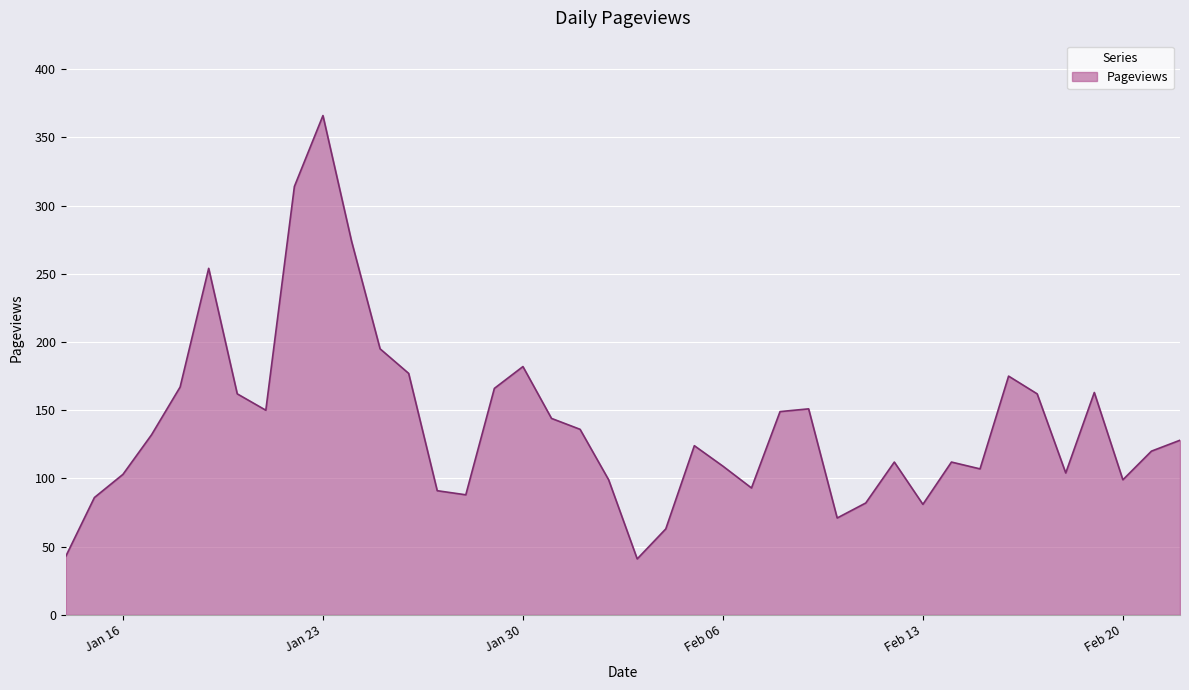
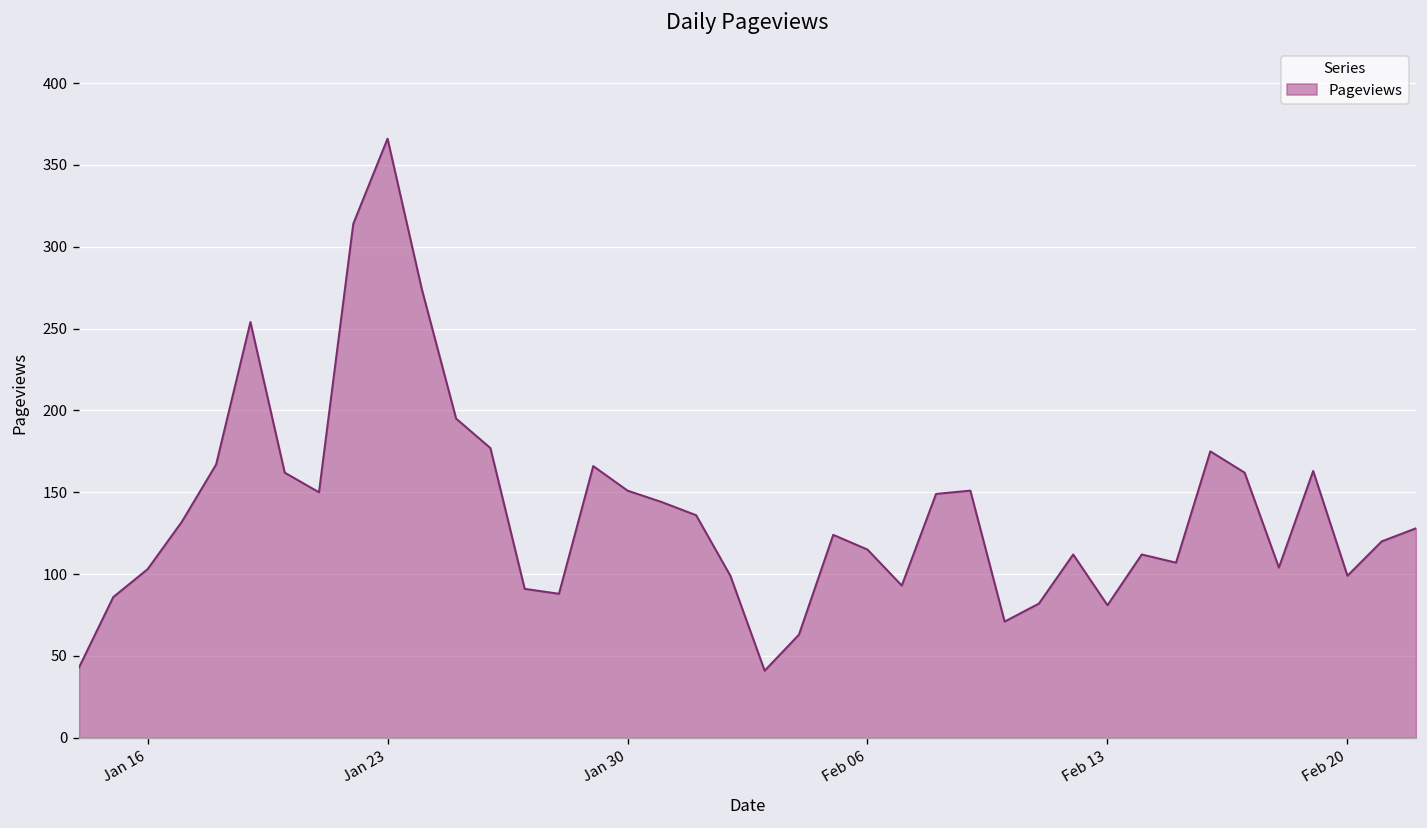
  {
    "Jan 16": 103,
    "Jan 23": 366,
-   "Jan 30": 182,
-   "Feb 06": 109,
+   "Jan 30": 151,
+   "Feb 06": 115,
    "Feb 13": 81,
    "Feb 20": 99
  }
